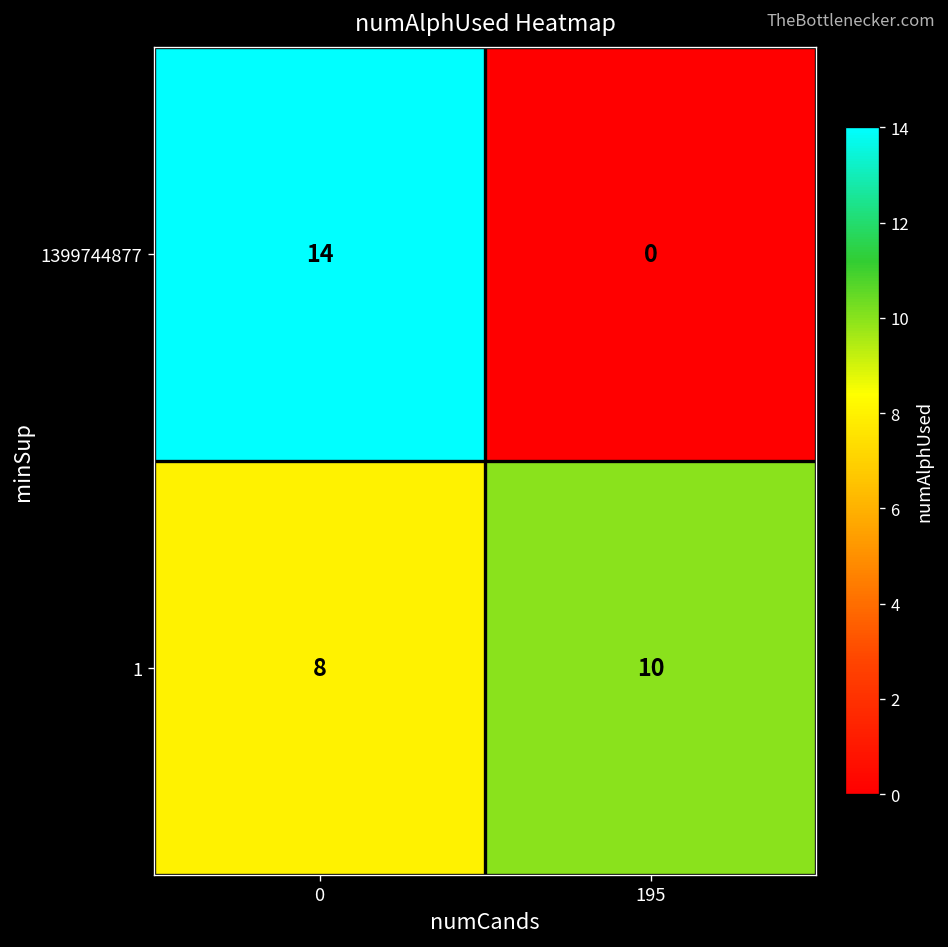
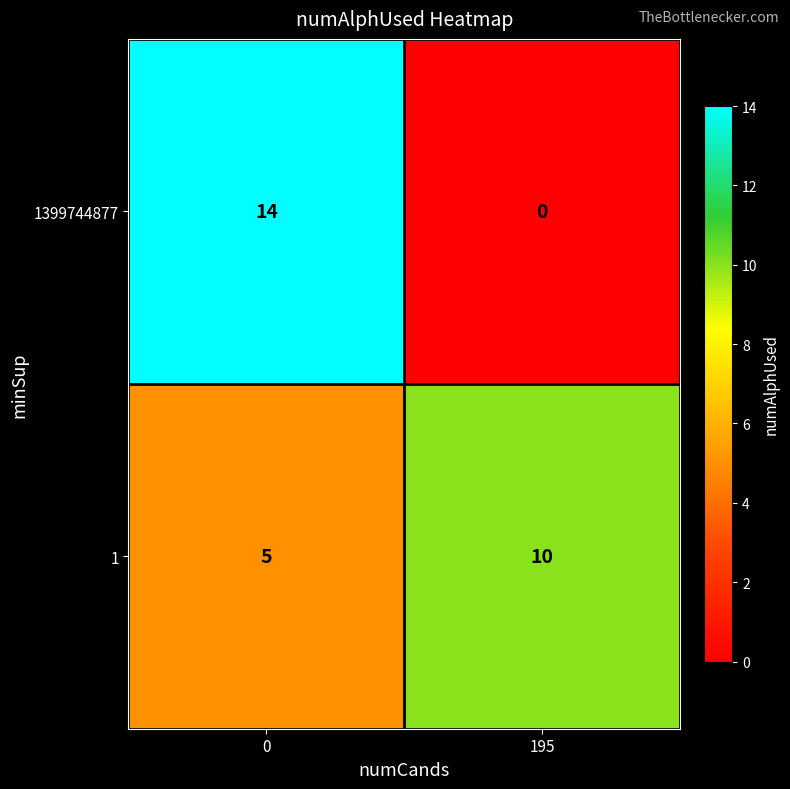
  {
    "1399744877": {
      "0": 14,
      "195": 0
    },
    "1": {
-     "0": 8,
+     "0": 5,
      "195": 10
    }
  }
